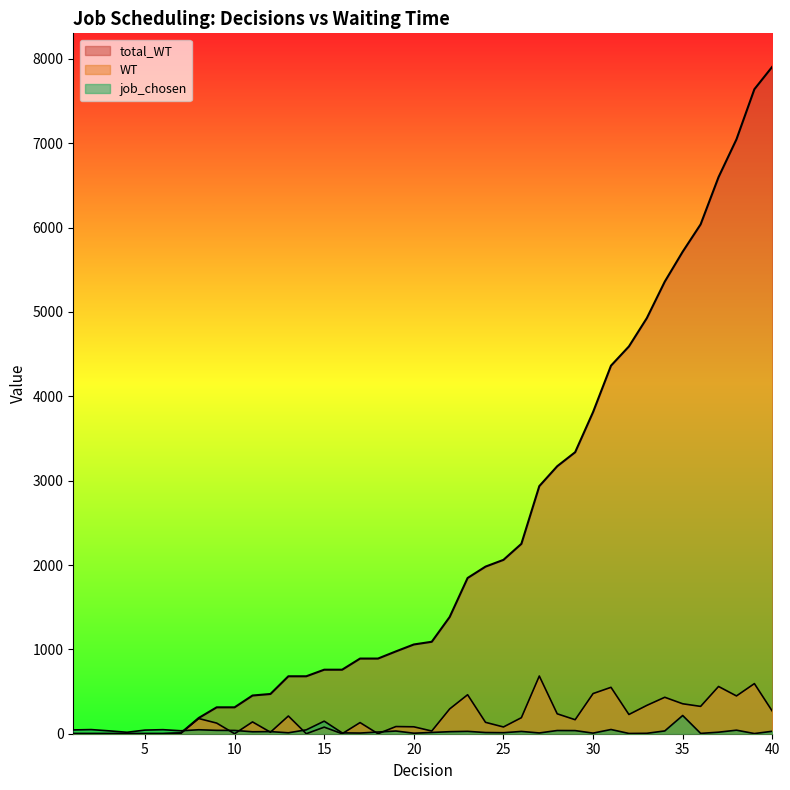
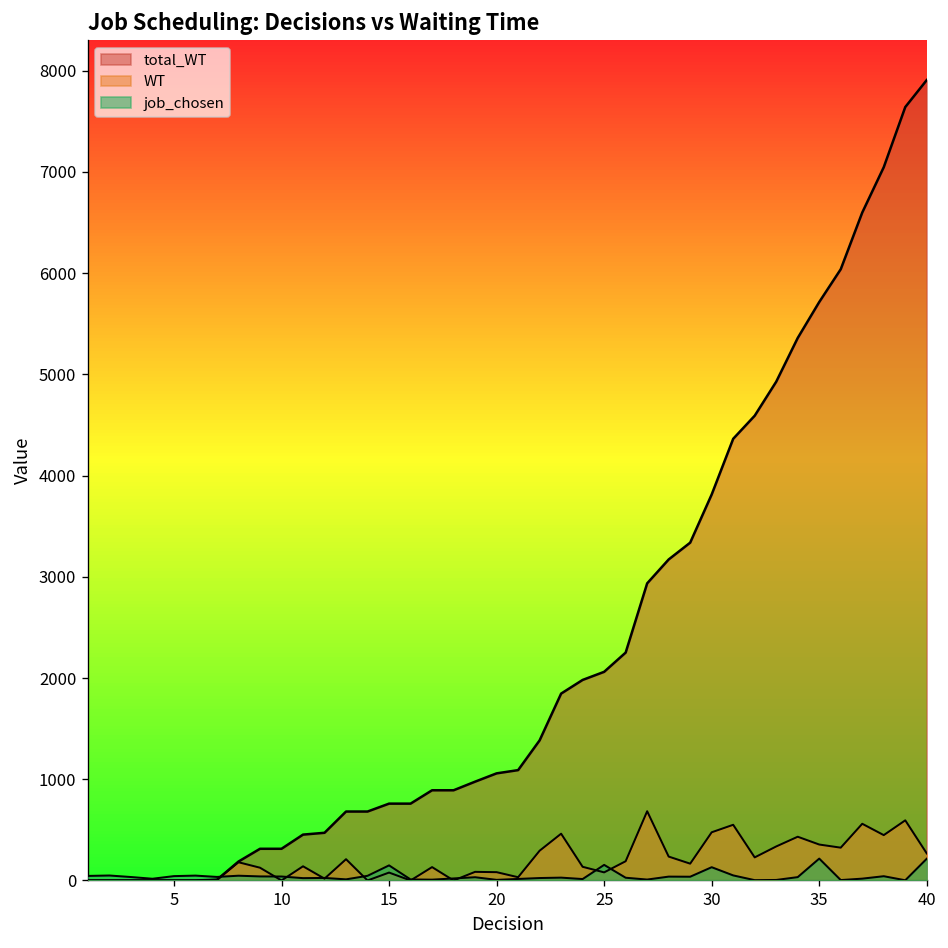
  {
    "job_chosen": {
      "5": 0,
      "10": 0,
      "15": 100,
      "20": 0,
-     "25": 0,
-     "30": 0,
+     "25": 200,
+     "30": 100,
      "35": 200,
-     "40": 0
+     "40": 200
    }
  }
